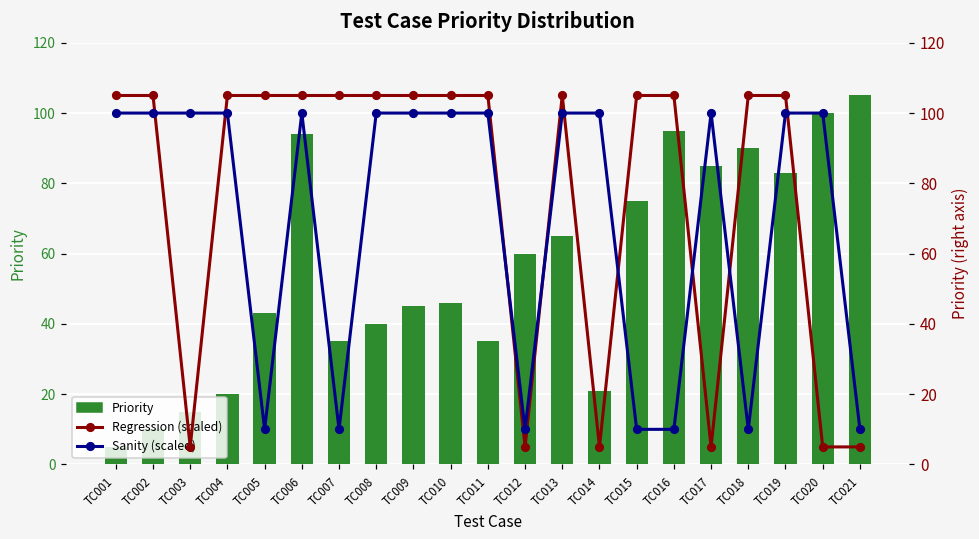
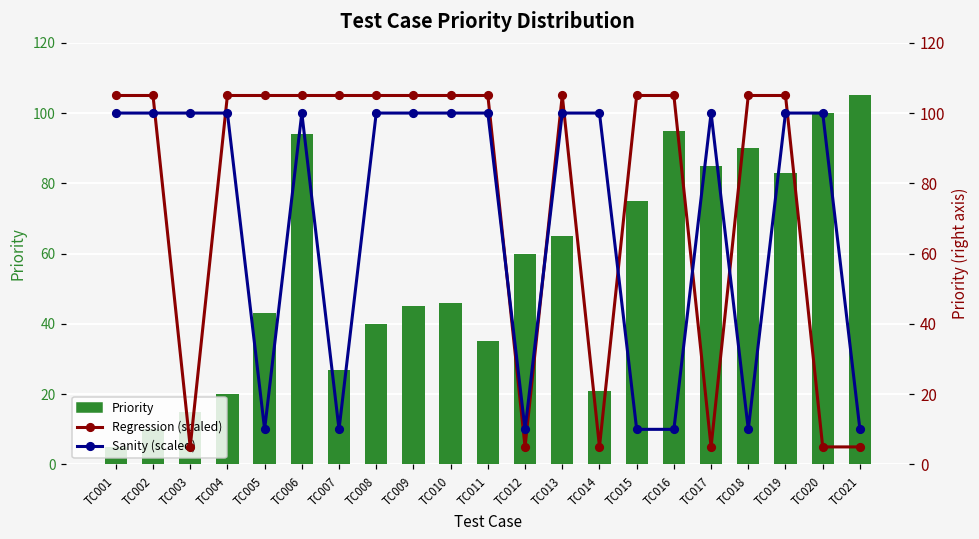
  {
    "Priority": {
      "TC004": 20,
      "TC005": 43,
      "TC006": 94,
-     "TC007": 35,
+     "TC007": 27,
      "TC008": 40,
      "TC009": 45,
      "TC010": 46,
      "TC011": 35,
      "TC012": 60,
      "TC013": 65,
      "TC014": 21,
      "TC015": 75,
      "TC016": 95,
      "TC017": 85,
      "TC018": 90,
      "TC019": 83,
      "TC020": 100,
      "TC021": 105
    },
    "Regression (scaled)": {
      "TC001": 105,
      "TC002": 105,
      "TC004": 105,
      "TC005": 105,
      "TC006": 105,
      "TC007": 105,
      "TC008": 105,
      "TC009": 105,
      "TC010": 105,
      "TC011": 105,
      "TC012": 5,
      "TC013": 105,
      "TC014": 5,
      "TC015": 105,
      "TC016": 105,
      "TC017": 5,
      "TC018": 105,
      "TC019": 105,
      "TC020": 5,
      "TC021": 5
    },
    "Sanity (scaled)": {
      "TC001": 100,
      "TC002": 100,
      "TC003": 100,
      "TC004": 100,
      "TC005": 10,
      "TC006": 100,
      "TC007": 10,
      "TC008": 100,
      "TC009": 100,
      "TC010": 100,
      "TC011": 100,
      "TC012": 10,
      "TC013": 100,
      "TC014": 100,
      "TC015": 10,
      "TC016": 10,
      "TC017": 100,
      "TC018": 10,
      "TC019": 100,
      "TC020": 100,
      "TC021": 10
    }
  }
